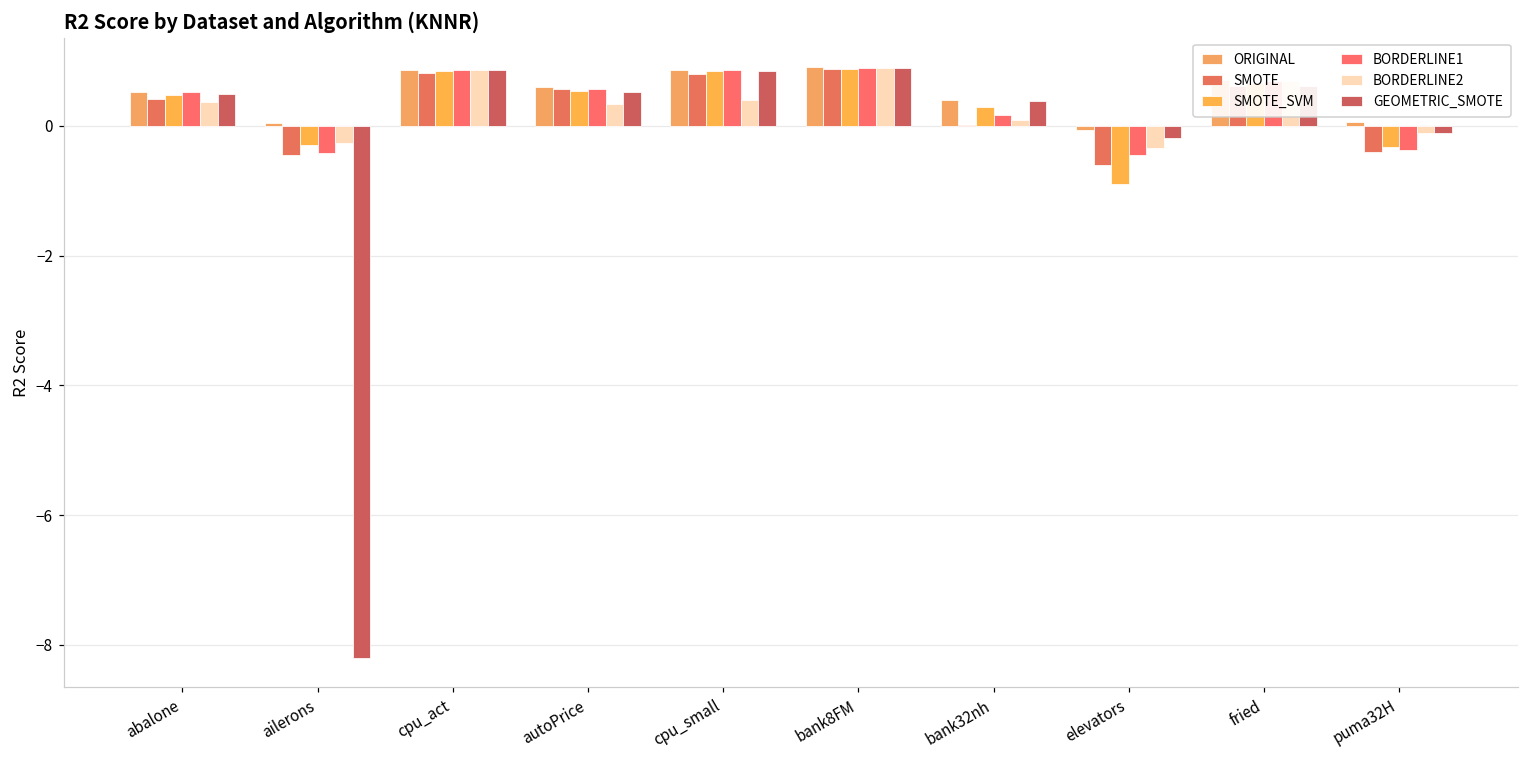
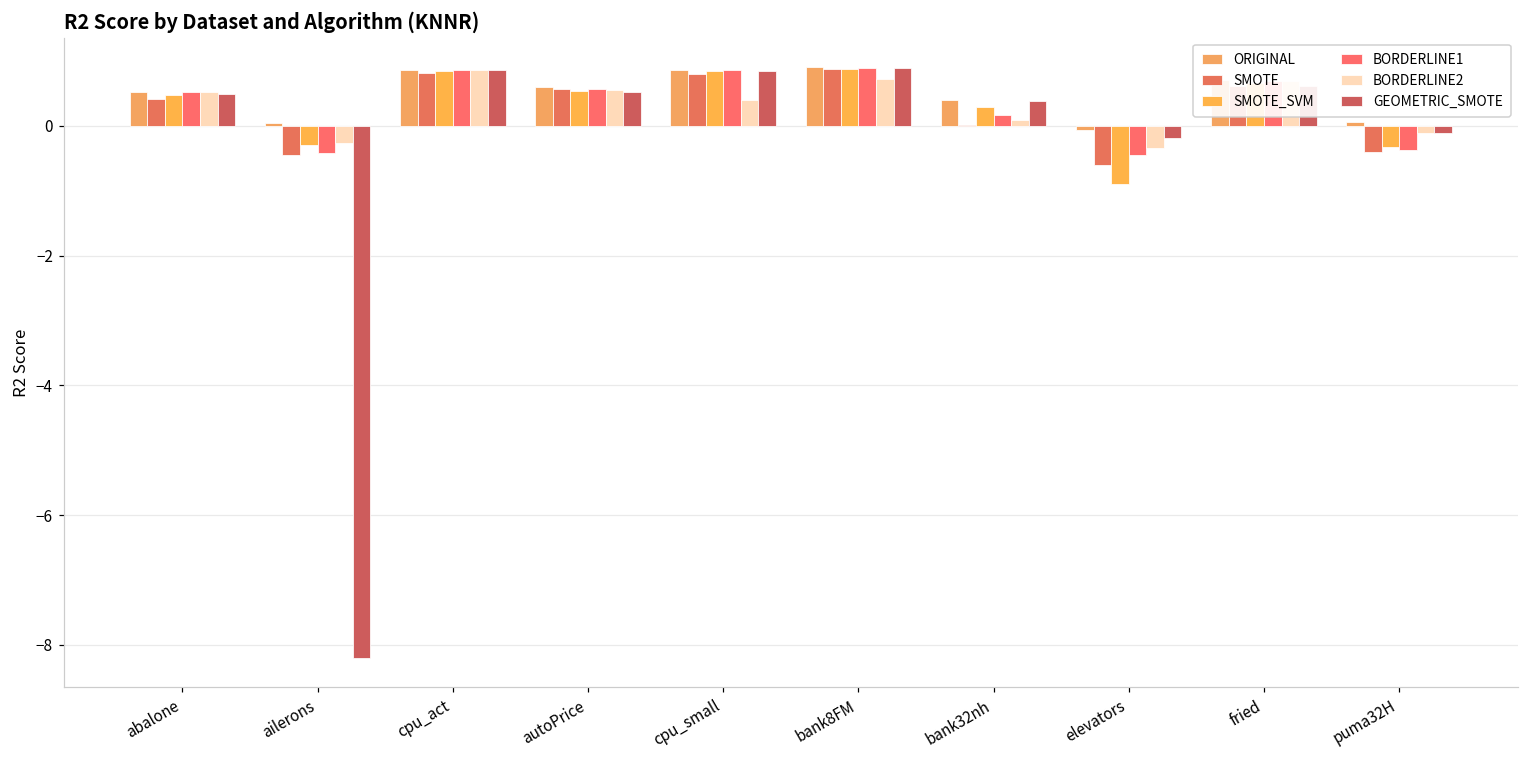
  {
    "BORDERLINE2": {
-     "abalone": 0.4,
+     "abalone": 0.5,
      "ailerons": -0.3,
      "cpu_act": 0.9,
-     "autoPrice": 0.3,
+     "autoPrice": 0.5,
      "cpu_small": 0.4,
-     "bank8FM": 0.9,
+     "bank8FM": 0.7,
      "bank32nh": 0.1,
      "elevators": -0.3,
      "puma32H": -0.1
    }
  }
